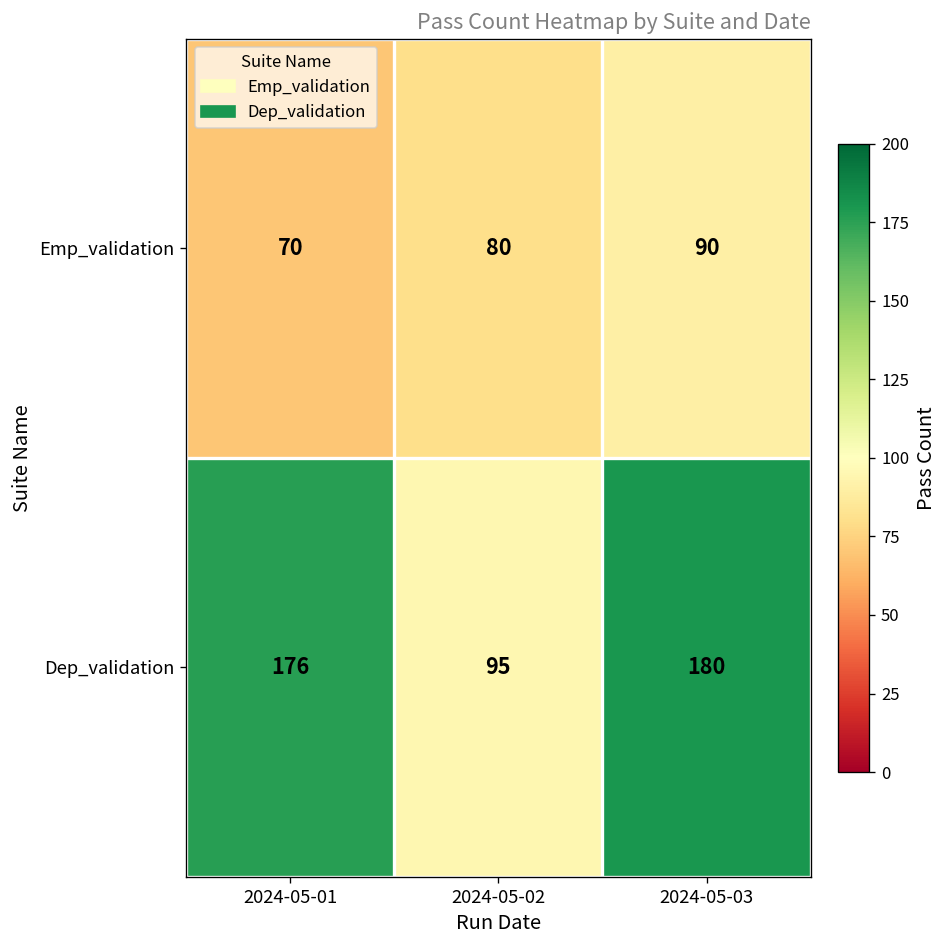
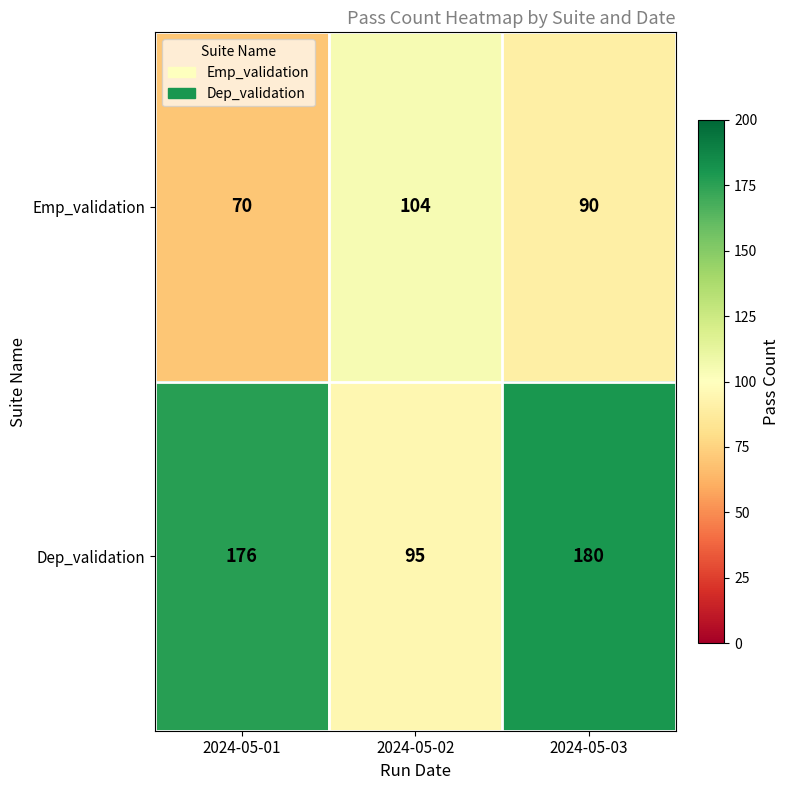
  {
    "Emp_validation": {
      "2024-05-01": 70,
-     "2024-05-02": 80,
+     "2024-05-02": 104,
      "2024-05-03": 90
    },
    "Dep_validation": {
      "2024-05-01": 176,
      "2024-05-02": 95,
      "2024-05-03": 180
    }
  }
